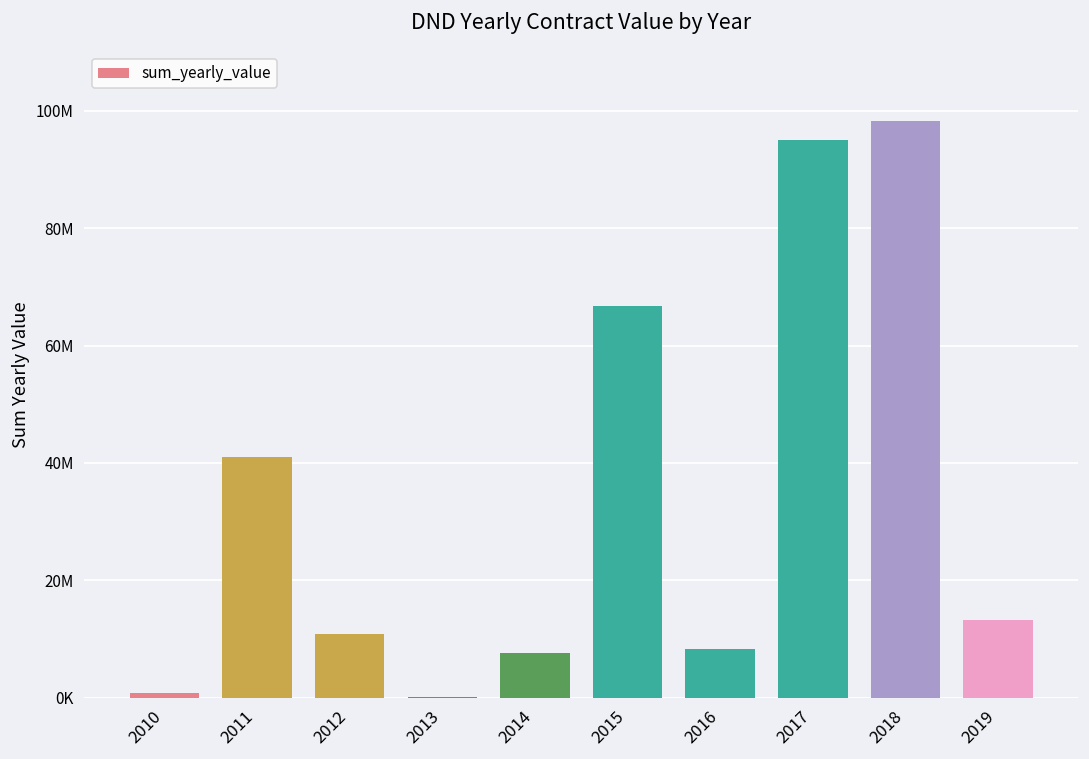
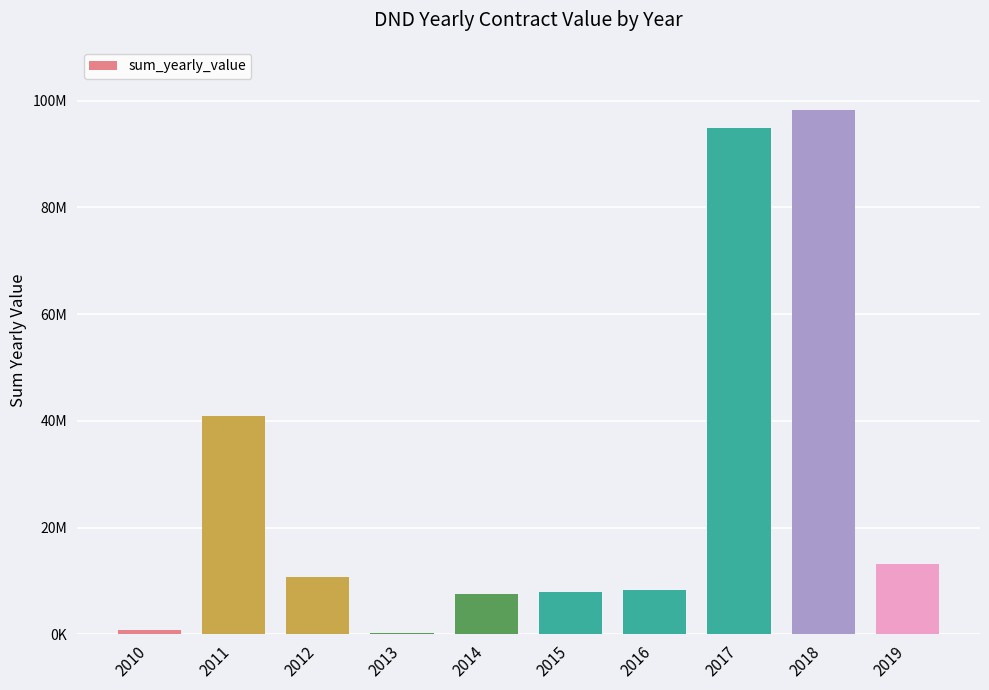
  {
    "2010": 1000000,
    "2011": 41000000,
    "2012": 11000000,
    "2014": 8000000,
-   "2015": 67000000,
+   "2015": 8000000,
    "2016": 8000000,
    "2017": 95000000,
    "2018": 98000000,
    "2019": 13000000
  }
